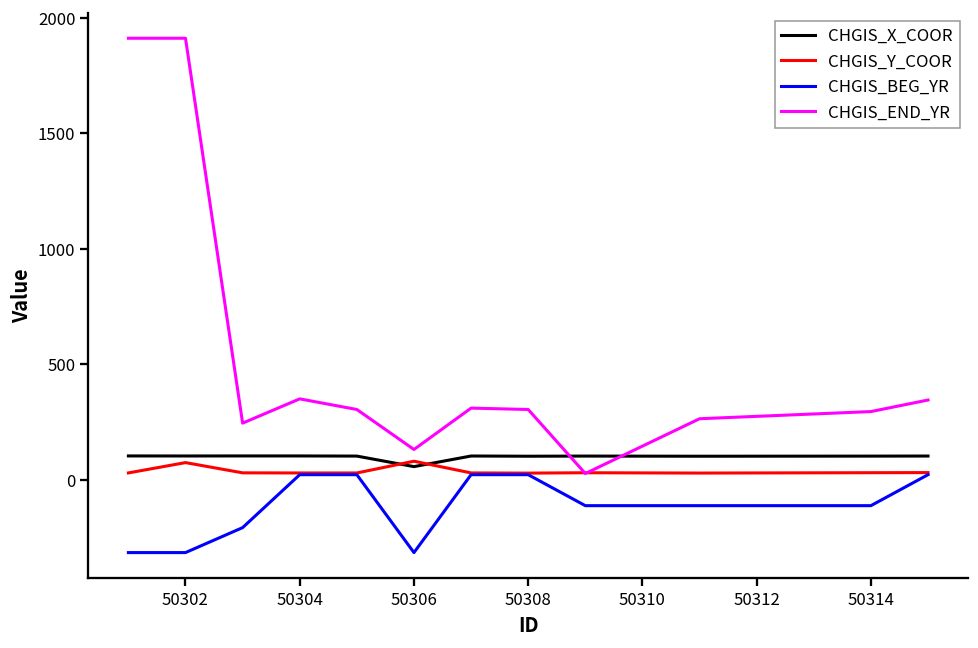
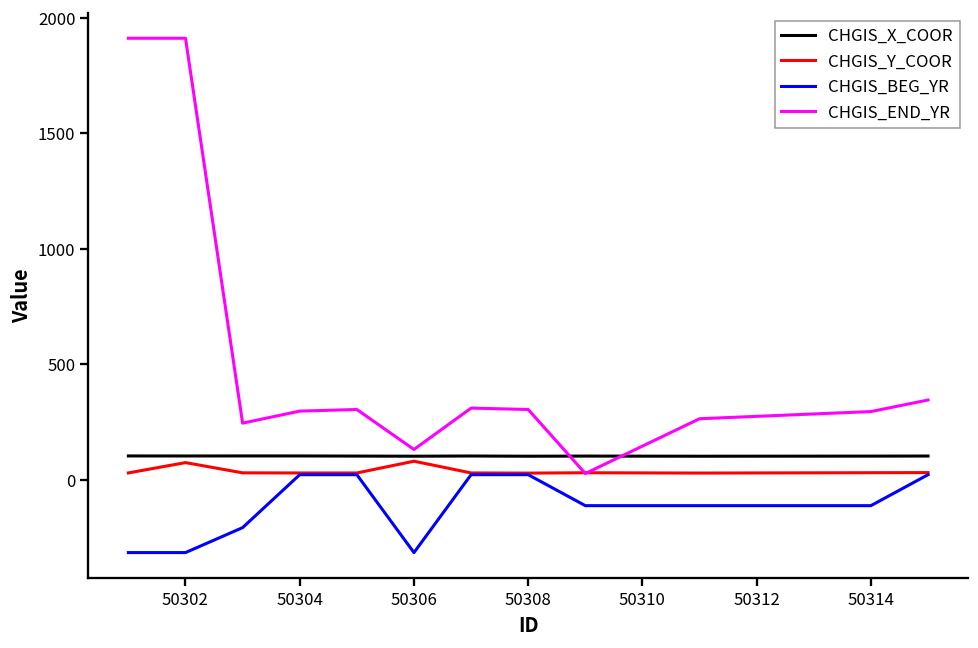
  {
    "CHGIS_X_COOR": {
      "50302": 100,
      "50304": 100,
-     "50306": 60,
+     "50306": 100,
      "50308": 100,
      "50314": 100
    },
    "CHGIS_Y_COOR": {
      "50302": 80,
      "50306": 80,
      "50314": 30
    },
    "CHGIS_BEG_YR": {
      "50302": -310,
      "50306": -310,
      "50314": -110
    },
    "CHGIS_END_YR": {
      "50302": 1910,
-     "50304": 350,
+     "50304": 300,
      "50306": 130,
      "50308": 310,
      "50314": 300
    }
  }
